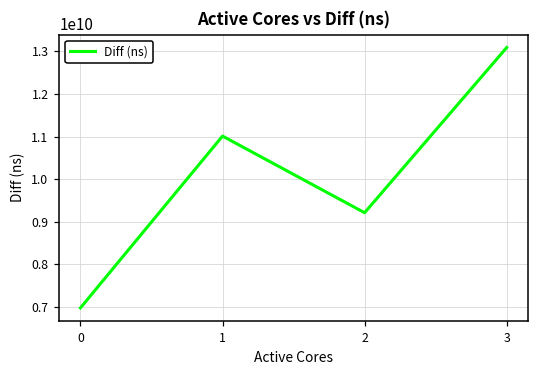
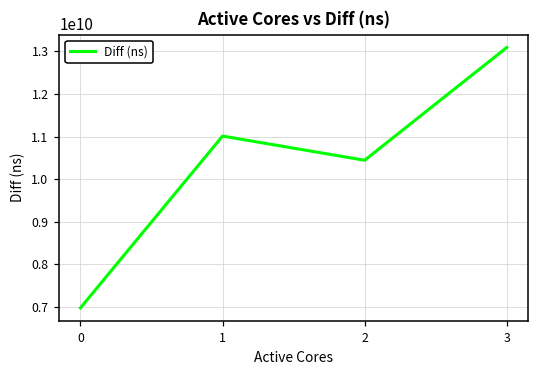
  {
    "0": 7000000000,
    "1": 11000000000,
-   "2": 9200000000,
+   "2": 10400000000,
    "3": 13100000000
  }
